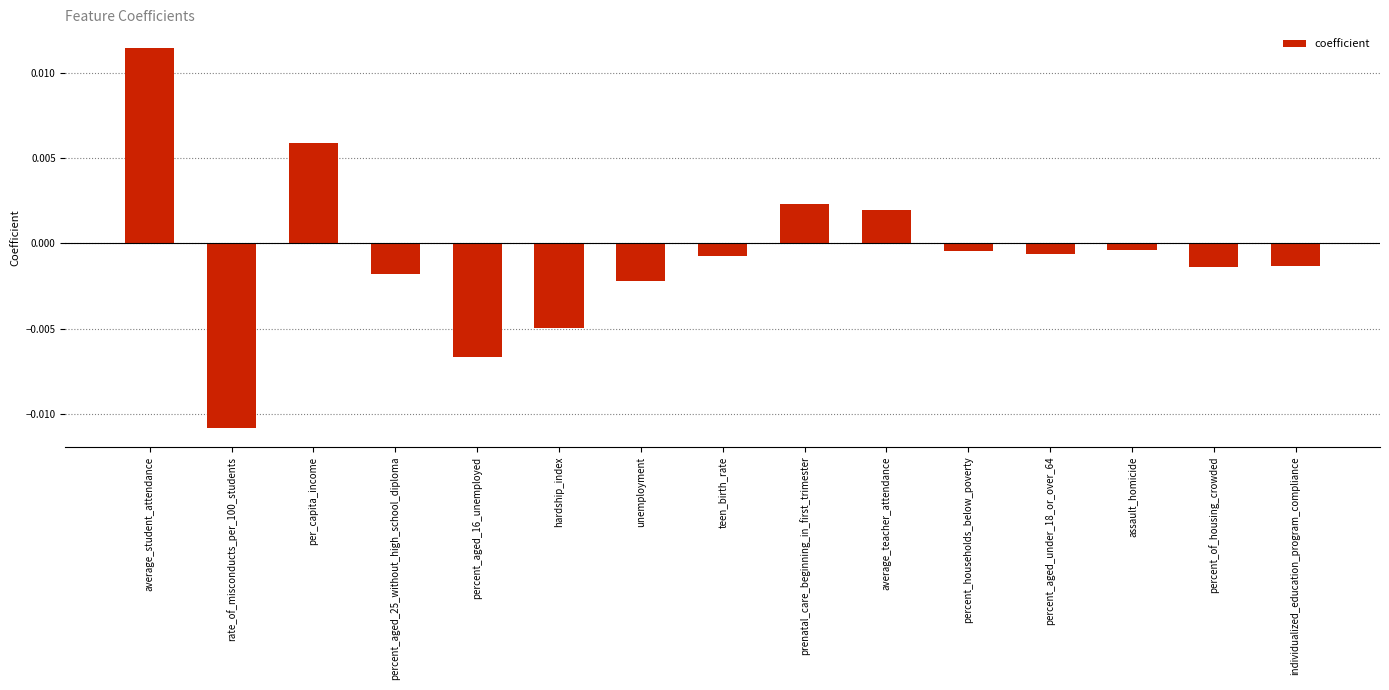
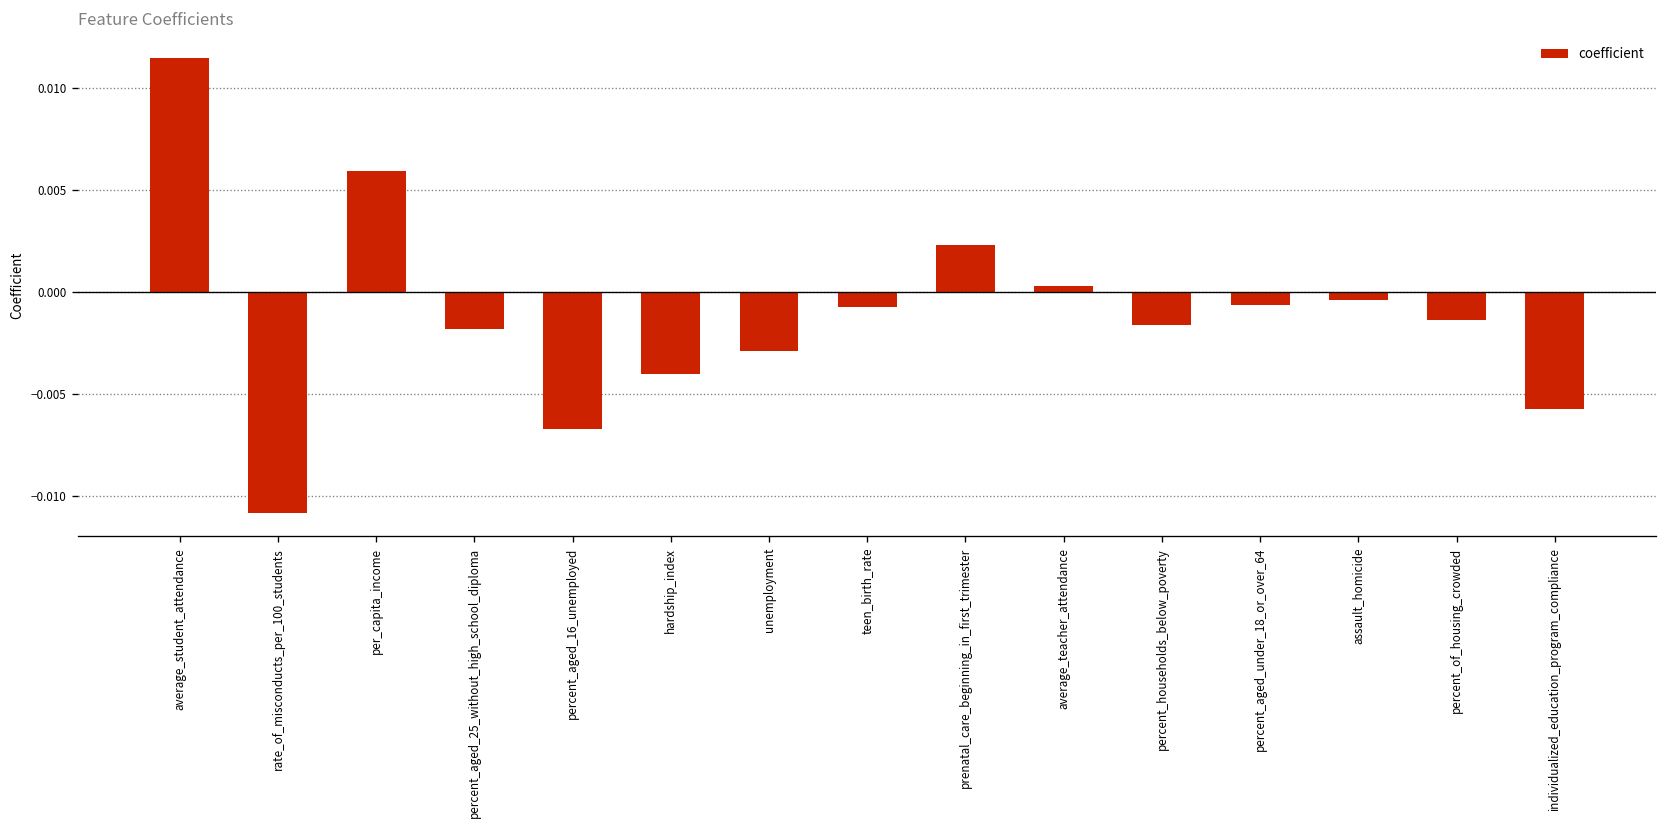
  {
    "average_student_attendance": 0.0115,
    "rate_of_misconducts_per_100_students": -0.0108,
    "per_capita_income": 0.0059,
    "percent_aged_25_without_high_school_diploma": -0.0018,
    "percent_aged_16_unemployed": -0.0067,
-   "hardship_index": -0.0050,
-   "unemployment": -0.0022,
+   "hardship_index": -0.0040,
+   "unemployment": -0.0029,
    "teen_birth_rate": -0.0007,
    "prenatal_care_beginning_in_first_trimester": 0.0023,
-   "average_teacher_attendance": 0.0020,
-   "percent_households_below_poverty": -0.0004,
+   "average_teacher_attendance": 0.0003,
+   "percent_households_below_poverty": -0.0016,
    "percent_aged_under_18_or_over_64": -0.0006,
    "assault_homicide": -0.0004,
    "percent_of_housing_crowded": -0.0014,
-   "individualized_education_program_compliance": -0.0013
+   "individualized_education_program_compliance": -0.0057
  }
